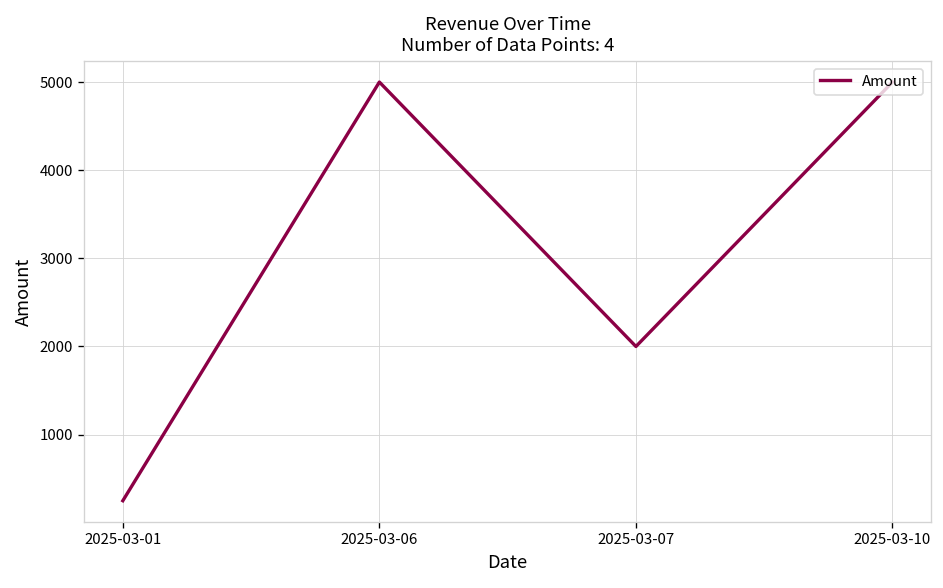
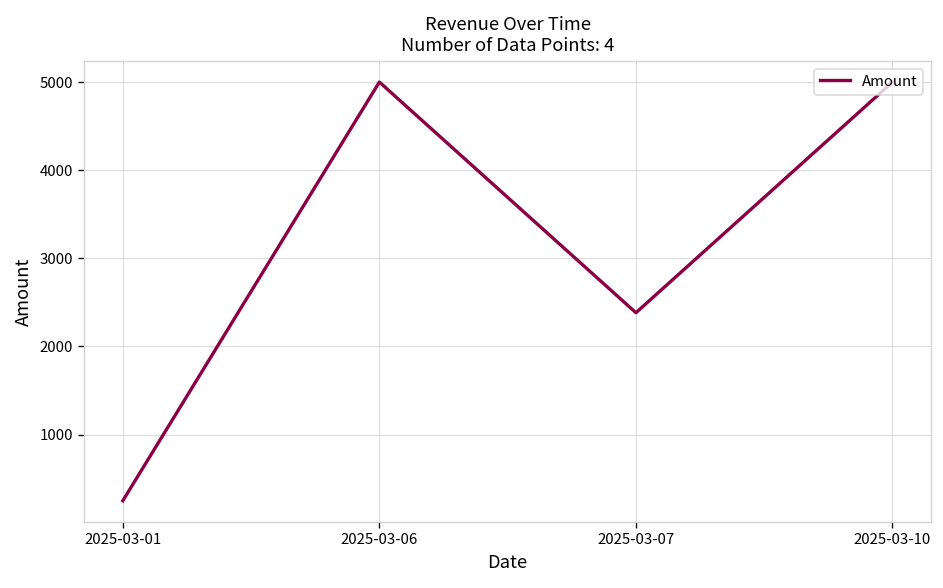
  {
    "2025-03-01": 300,
    "2025-03-06": 5000,
-   "2025-03-07": 2000
+   "2025-03-07": 2400
  }
